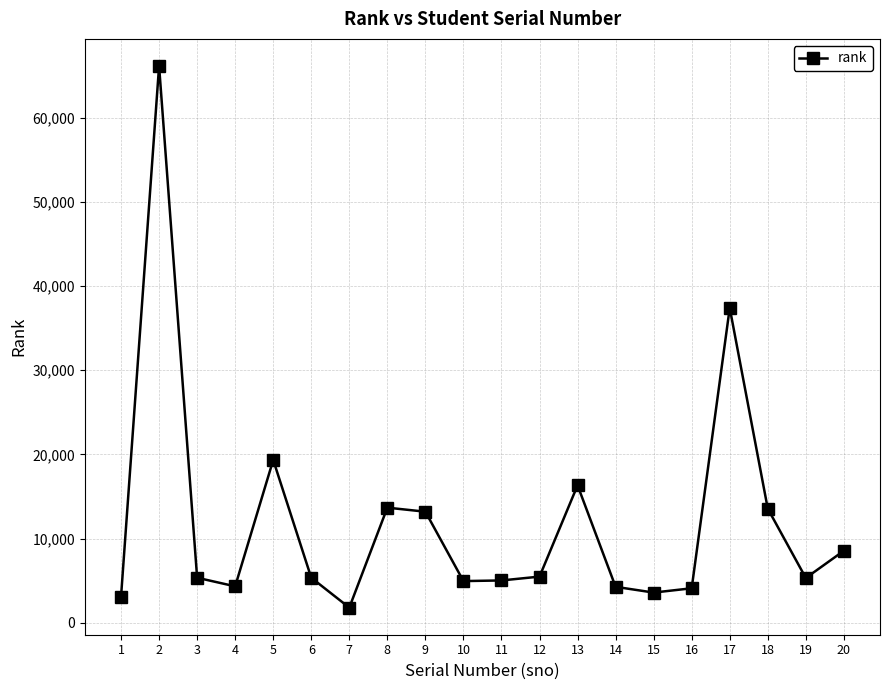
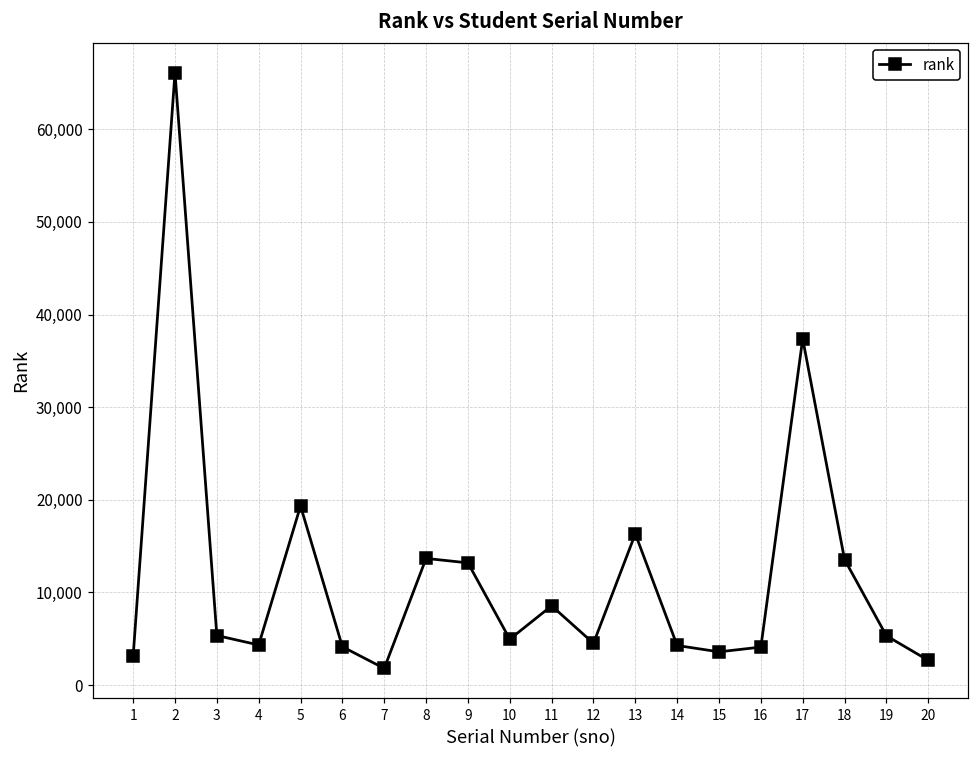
  {
    "1": "3,000",
    "2": "66,000",
    "3": "5,000",
    "4": "4,000",
    "5": "19,000",
-   "6": "5,000",
+   "6": "4,000",
    "7": "2,000",
    "8": "14,000",
    "9": "13,000",
    "10": "5,000",
-   "11": "5,000",
-   "12": "5,500",
+   "11": "9,000",
+   "12": "4,500",
    "13": "16,000",
    "14": "4,000",
    "15": "4,000",
    "16": "4,000",
    "17": "37,000",
    "18": "14,000",
    "19": "5,000",
-   "20": "9,000"
+   "20": "3,000"
  }
